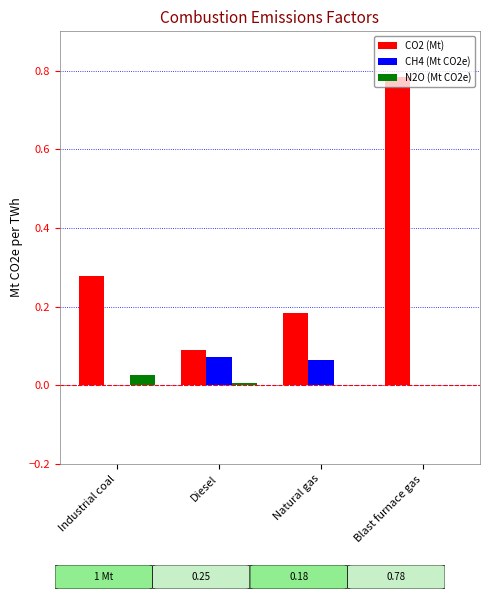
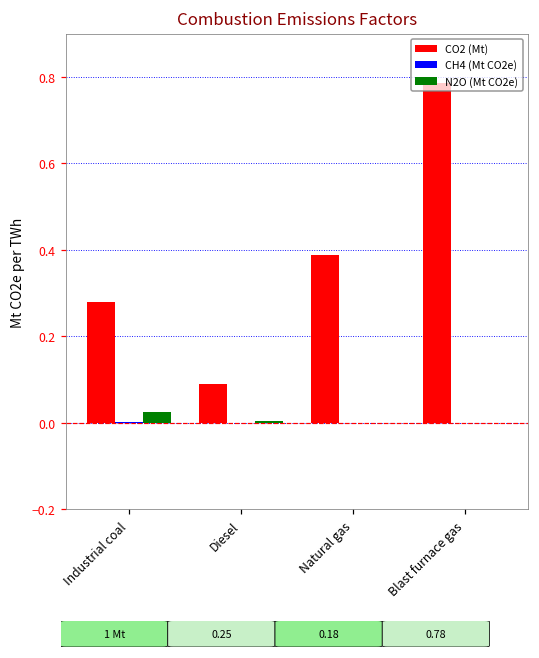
  {
    "CO2 (Mt)": {
      "Industrial coal": 0.28,
      "Diesel": 0.09,
-     "Natural gas": 0.18
+     "Natural gas": 0.39
    },
    "CH4 (Mt CO2e)": {
-     "Diesel": 0.07,
-     "Natural gas": 0.06,
+     "Diesel": 0.00,
+     "Natural gas": 0.00,
      "Blast furnace gas": 0.00
    },
    "N2O (Mt CO2e)": {
      "Industrial coal": 0.03,
      "Blast furnace gas": 0.00
    }
  }
